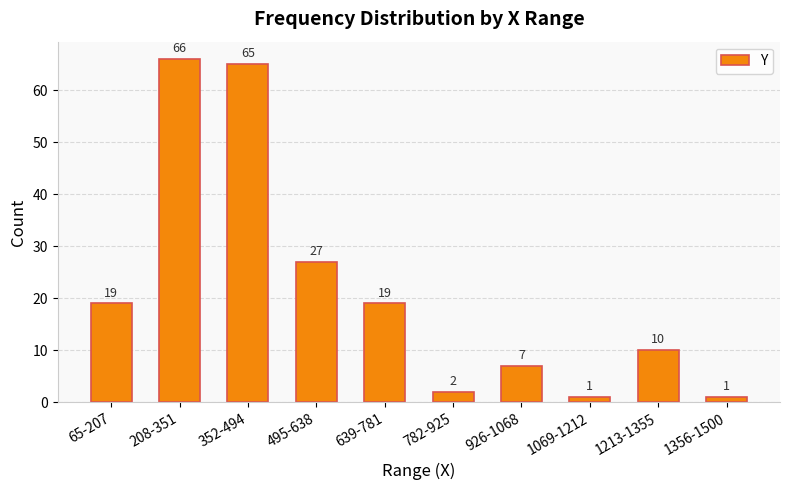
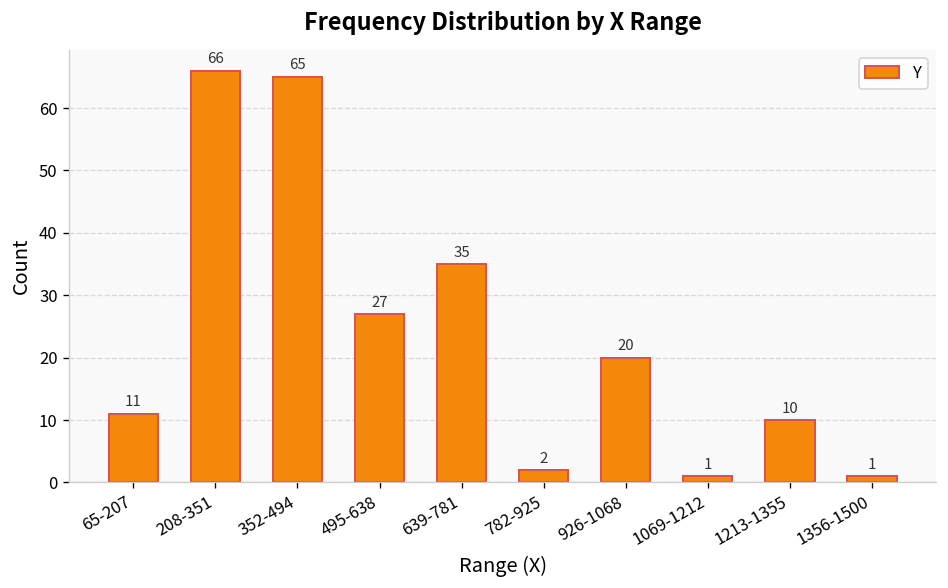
  {
-   "65-207": 19,
+   "65-207": 11,
    "208-351": 66,
    "352-494": 65,
    "495-638": 27,
-   "639-781": 19,
+   "639-781": 35,
    "782-925": 2,
-   "926-1068": 7,
+   "926-1068": 20,
    "1069-1212": 1,
    "1213-1355": 10,
    "1356-1500": 1
  }
